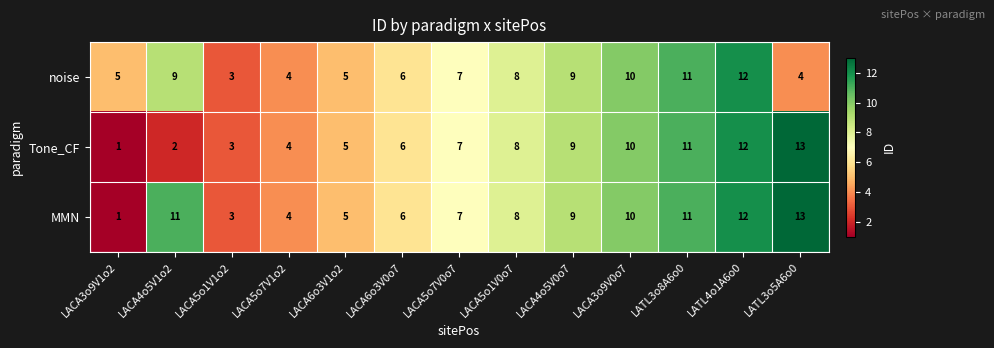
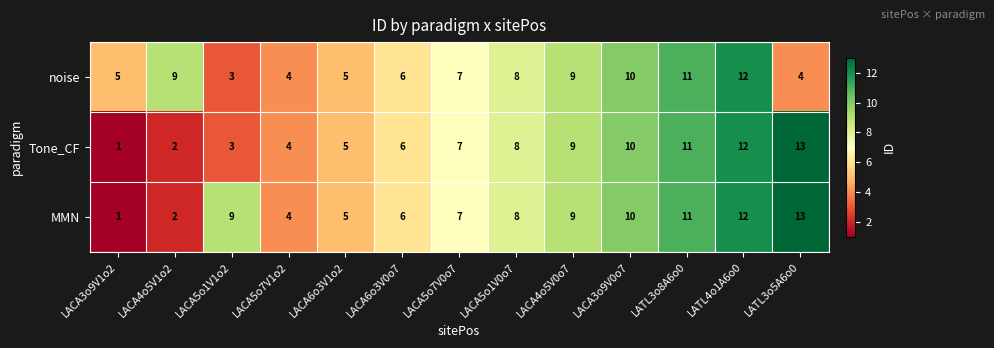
  {
    "noise": {
      "LACA3o9V1o2": 5,
      "LACA4o5V1o2": 9,
      "LACA5o1V1o2": 3,
      "LACA5o7V1o2": 4,
      "LACA6o3V1o2": 5,
      "LACA6o3V0o7": 6,
      "LACA5o7V0o7": 7,
      "LACA5o1V0o7": 8,
      "LACA4o5V0o7": 9,
      "LACA3o9V0o7": 10,
      "LATL3o8A6o0": 11,
      "LATL4o1A6o0": 12,
      "LATL3o5A6o0": 4
    },
    "Tone_CF": {
      "LACA3o9V1o2": 1,
      "LACA4o5V1o2": 2,
      "LACA5o1V1o2": 3,
      "LACA5o7V1o2": 4,
      "LACA6o3V1o2": 5,
      "LACA6o3V0o7": 6,
      "LACA5o7V0o7": 7,
      "LACA5o1V0o7": 8,
      "LACA4o5V0o7": 9,
      "LACA3o9V0o7": 10,
      "LATL3o8A6o0": 11,
      "LATL4o1A6o0": 12,
      "LATL3o5A6o0": 13
    },
    "MMN": {
      "LACA3o9V1o2": 1,
-     "LACA4o5V1o2": 11,
-     "LACA5o1V1o2": 3,
+     "LACA4o5V1o2": 2,
+     "LACA5o1V1o2": 9,
      "LACA5o7V1o2": 4,
      "LACA6o3V1o2": 5,
      "LACA6o3V0o7": 6,
      "LACA5o7V0o7": 7,
      "LACA5o1V0o7": 8,
      "LACA4o5V0o7": 9,
      "LACA3o9V0o7": 10,
      "LATL3o8A6o0": 11,
      "LATL4o1A6o0": 12,
      "LATL3o5A6o0": 13
    }
  }
